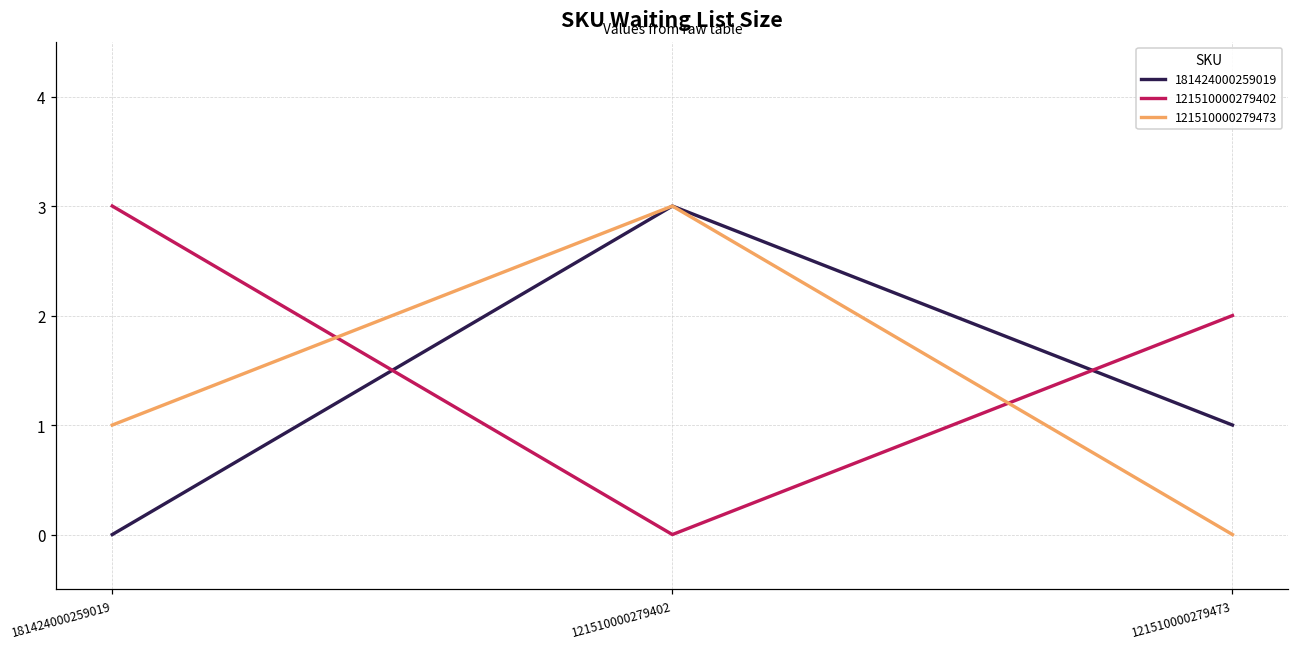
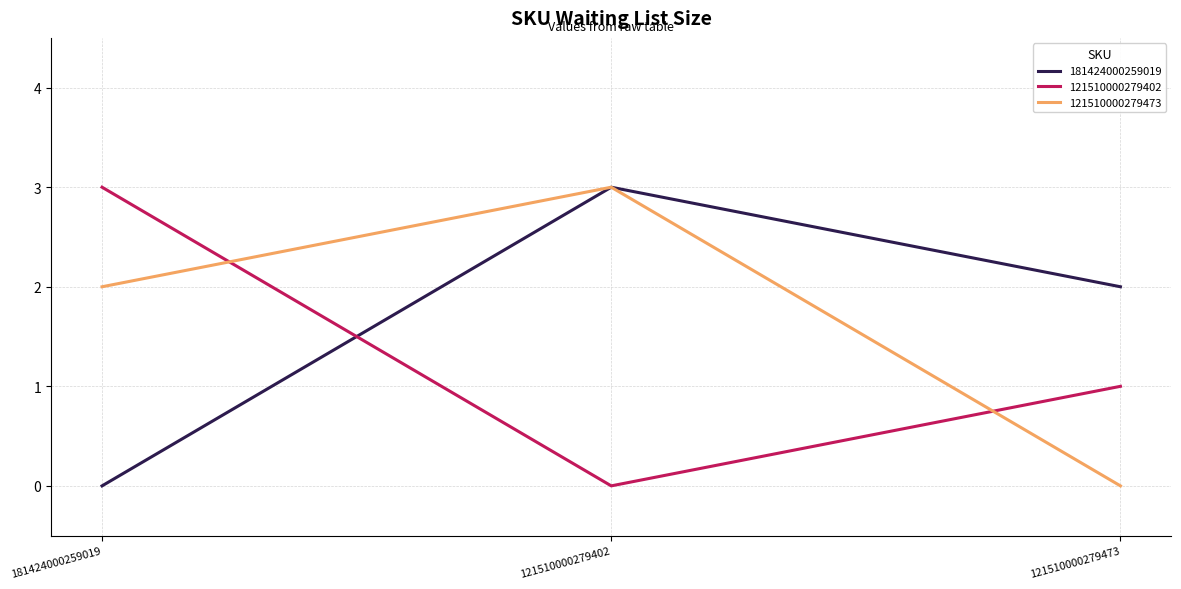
  {
    "181424000259019": {
      "181424000259019": 0,
-     "121510000279473": 1
+     "121510000279473": 2
    },
    "121510000279402": {
      "181424000259019": 3,
      "121510000279402": 0,
-     "121510000279473": 2
+     "121510000279473": 1
    },
    "121510000279473": {
-     "181424000259019": 1,
+     "181424000259019": 2,
      "121510000279473": 0
    }
  }
